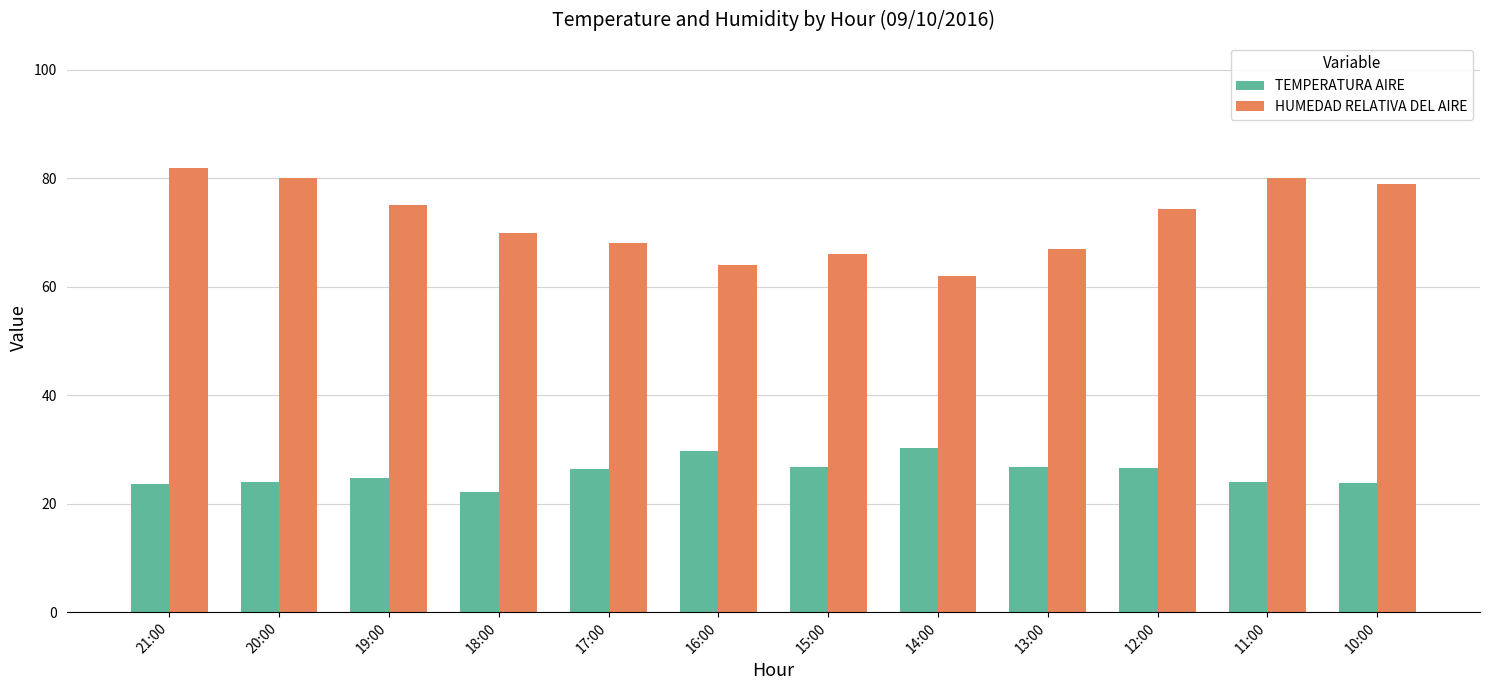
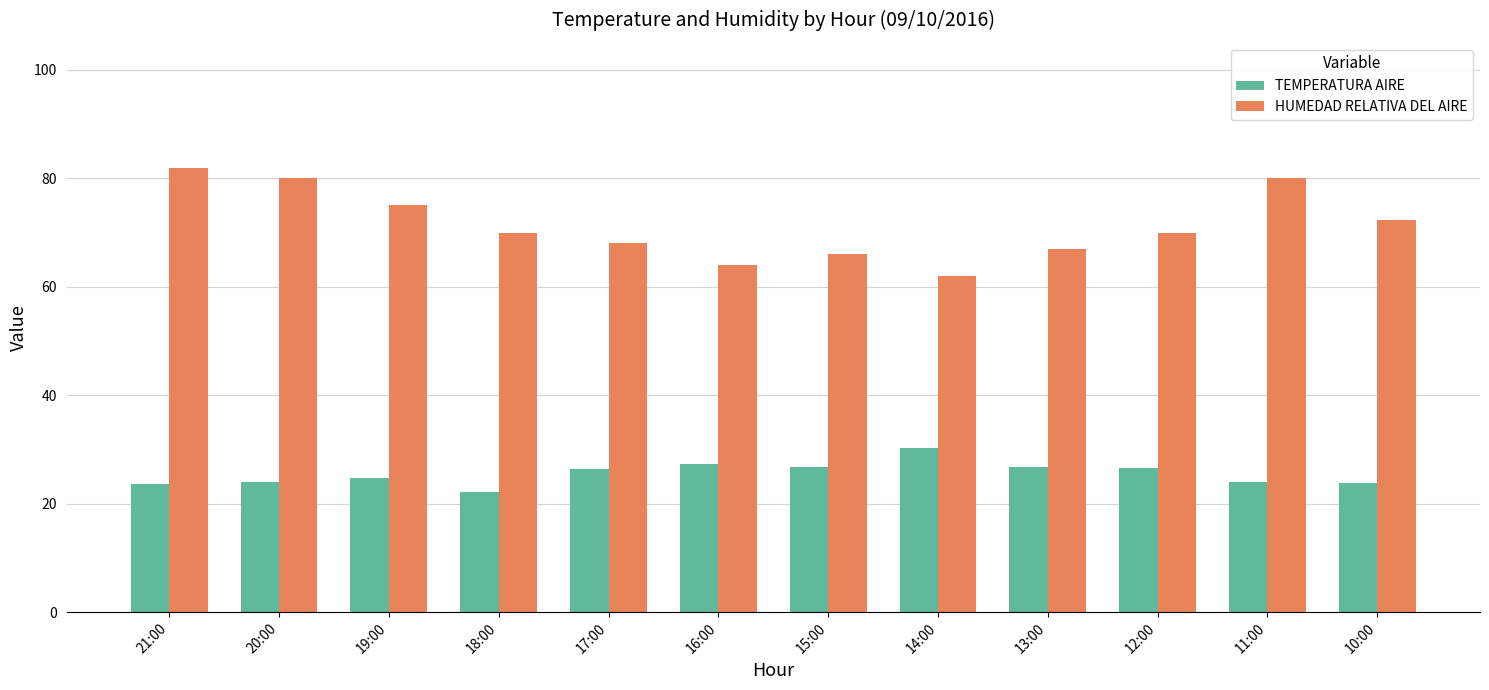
  {
    "TEMPERATURA AIRE": {
      "21:00": 24,
      "20:00": 24,
      "19:00": 25,
      "18:00": 22,
      "17:00": 26,
-     "16:00": 30,
+     "16:00": 27,
      "15:00": 27,
      "14:00": 30,
      "13:00": 27,
      "12:00": 27,
      "11:00": 24,
      "10:00": 24
    },
    "HUMEDAD RELATIVA DEL AIRE": {
      "21:00": 82,
      "20:00": 80,
      "19:00": 75,
      "18:00": 70,
      "17:00": 68,
      "16:00": 64,
      "15:00": 66,
      "14:00": 62,
      "13:00": 67,
-     "12:00": 74,
+     "12:00": 70,
      "11:00": 80,
-     "10:00": 79
+     "10:00": 72
    }
  }
